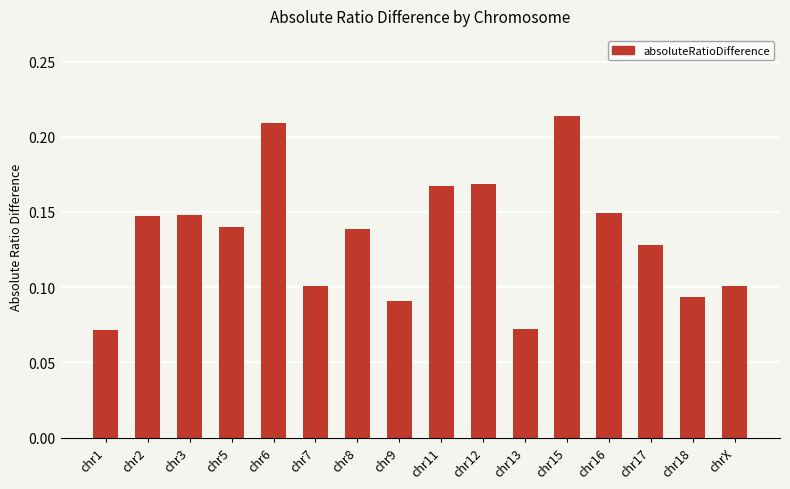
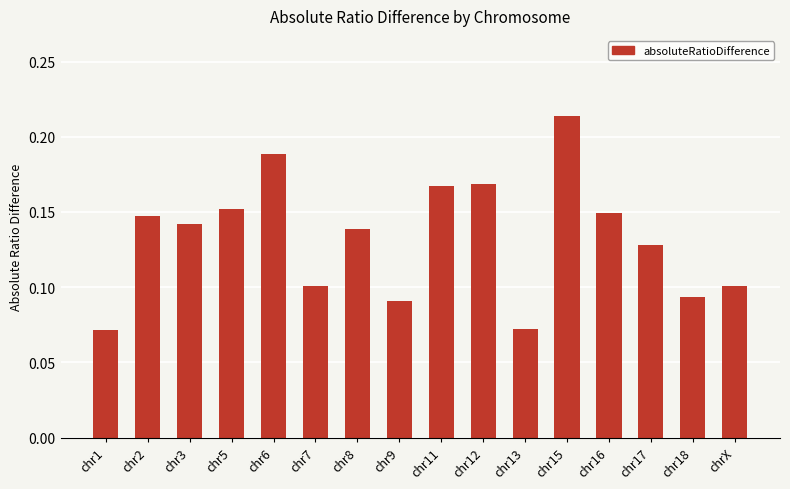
  {
    "chr1": 0.072,
    "chr2": 0.147,
-   "chr3": 0.148,
-   "chr5": 0.140,
-   "chr6": 0.209,
+   "chr3": 0.142,
+   "chr5": 0.152,
+   "chr6": 0.189,
    "chr7": 0.101,
    "chr8": 0.139,
    "chr9": 0.091,
    "chr11": 0.167,
    "chr12": 0.169,
    "chr13": 0.072,
    "chr15": 0.214,
    "chr16": 0.149,
    "chr17": 0.128,
    "chr18": 0.093,
    "chrX": 0.101
  }
